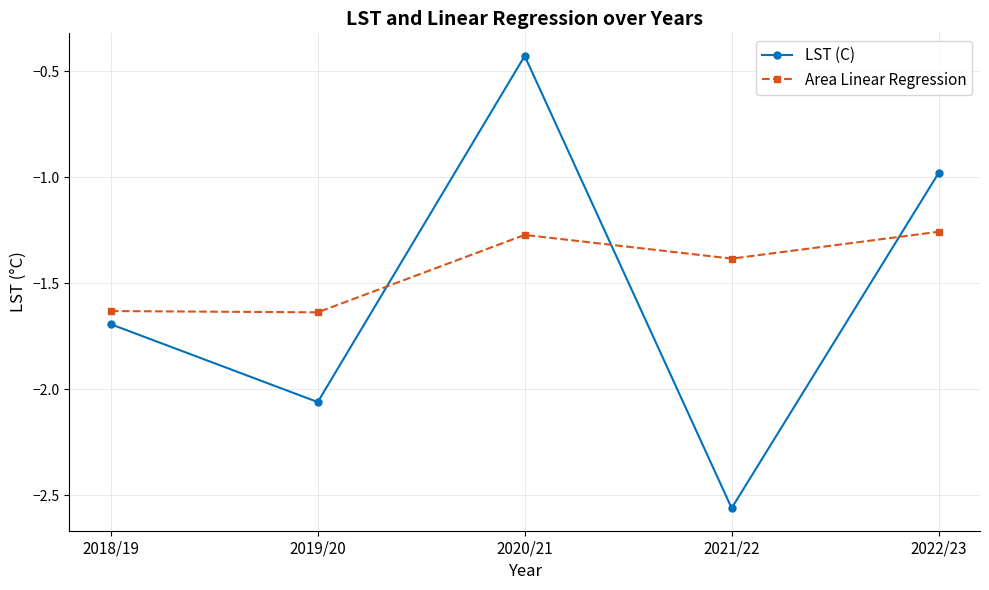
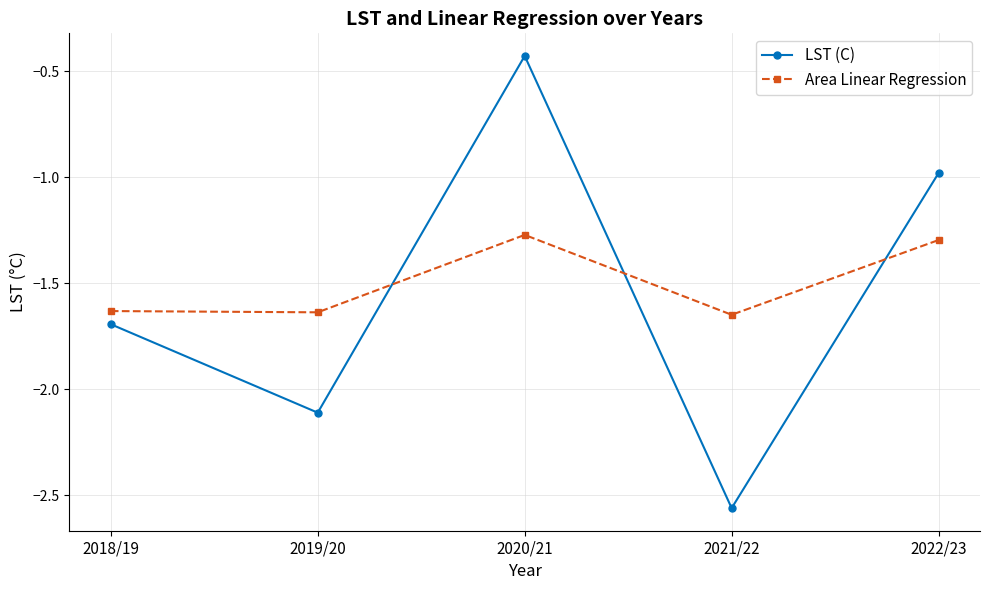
  {
    "LST (C)": {
      "2018/19": -1.69,
-     "2019/20": -2.06,
+     "2019/20": -2.11,
      "2020/21": -0.43,
      "2021/22": -2.56,
      "2022/23": -0.98
    },
    "Area Linear Regression": {
      "2018/19": -1.63,
      "2019/20": -1.64,
      "2020/21": -1.27,
-     "2021/22": -1.38,
-     "2022/23": -1.26
+     "2021/22": -1.65,
+     "2022/23": -1.30
    }
  }
